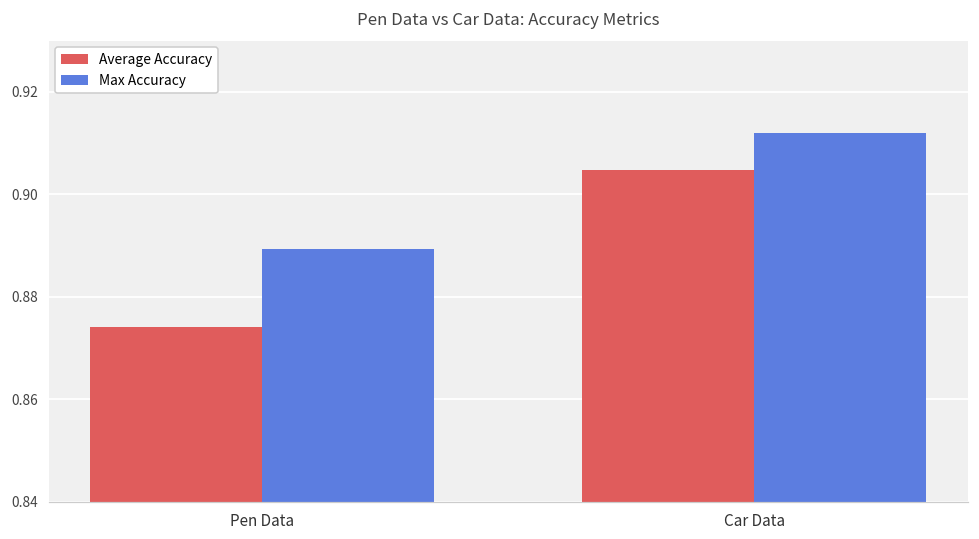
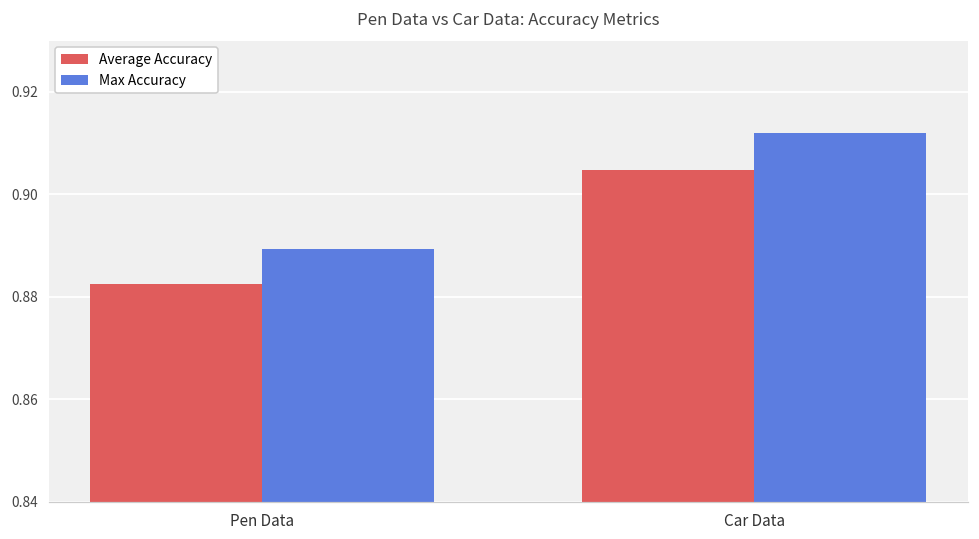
  {
    "Average Accuracy": {
-     "Pen Data": 0.874,
+     "Pen Data": 0.882,
      "Car Data": 0.905
    },
    "Max Accuracy": {
      "Pen Data": 0.889,
      "Car Data": 0.912
    }
  }
